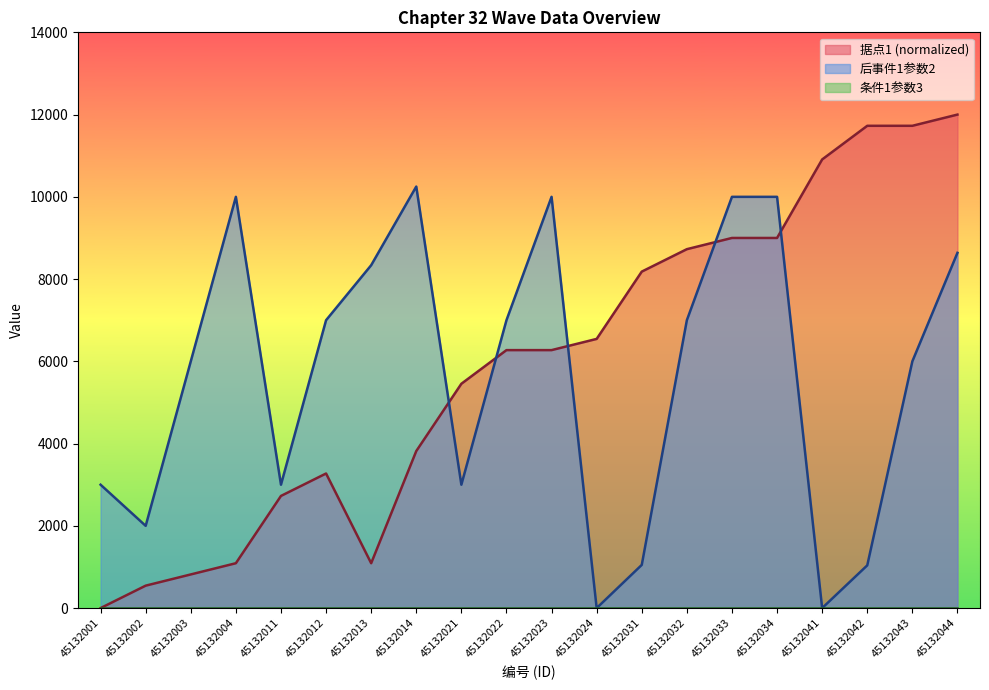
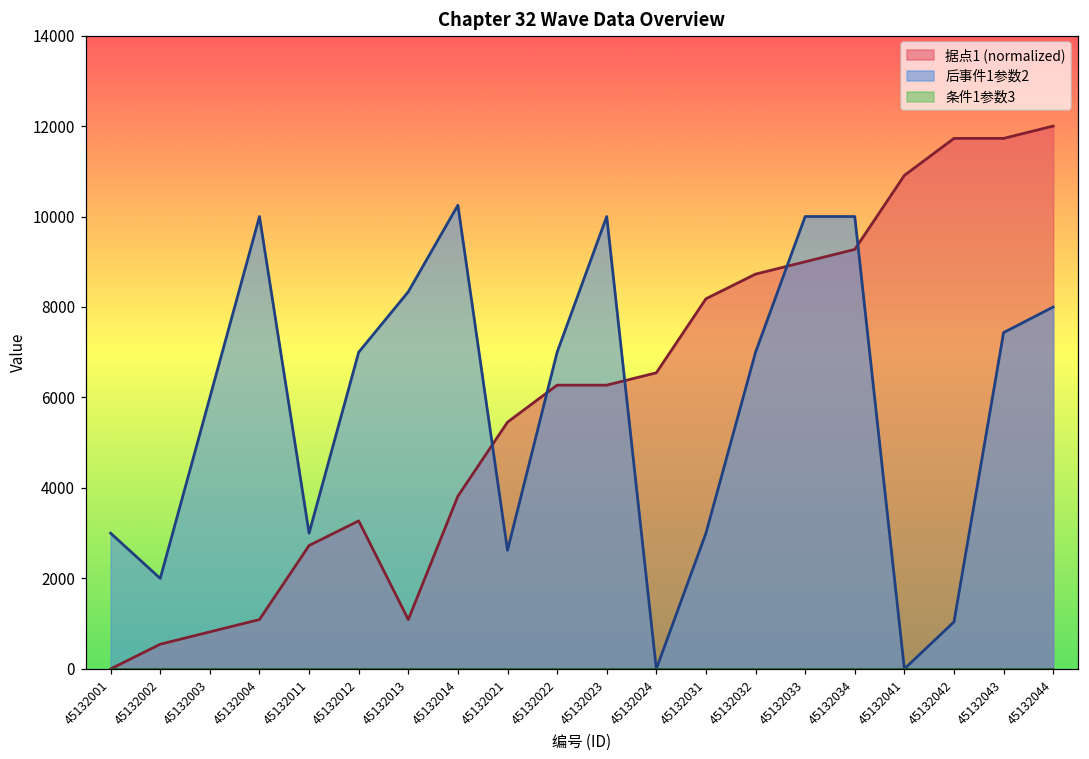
  {
    "据点1 (normalized)": {
      "45132002": 500,
      "45132003": 800,
      "45132004": 1100,
      "45132011": 2700,
      "45132012": 3300,
      "45132013": 1100,
      "45132014": 3800,
      "45132021": 5500,
      "45132022": 6300,
      "45132023": 6300,
      "45132024": 6500,
      "45132031": 8200,
      "45132032": 8700,
      "45132033": 9000,
-     "45132034": 9000,
+     "45132034": 9300,
      "45132041": 10900,
      "45132042": 11700,
      "45132043": 11700,
      "45132044": 12000
    },
    "后事件1参数2": {
      "45132001": 3000,
      "45132002": 2000,
      "45132003": 6000,
      "45132004": 10000,
      "45132011": 3000,
      "45132012": 7000,
      "45132013": 8300,
      "45132014": 10300,
-     "45132021": 3000,
+     "45132021": 2600,
      "45132022": 7000,
      "45132023": 10000,
-     "45132031": 1100,
+     "45132031": 3000,
      "45132032": 7000,
      "45132033": 10000,
      "45132034": 10000,
      "45132042": 1000,
-     "45132043": 6000,
-     "45132044": 8600
+     "45132043": 7400,
+     "45132044": 8000
    },
    "条件1参数3": {
      "45132002": 0,
      "45132003": 0,
      "45132004": 0,
      "45132011": 0,
      "45132012": 0,
      "45132013": 0,
      "45132014": 0,
      "45132021": 0,
      "45132022": 0,
      "45132023": 0,
      "45132031": 0,
      "45132032": 0,
      "45132033": 0,
      "45132034": 0,
      "45132042": 0,
      "45132043": 0,
      "45132044": 0
    }
  }
